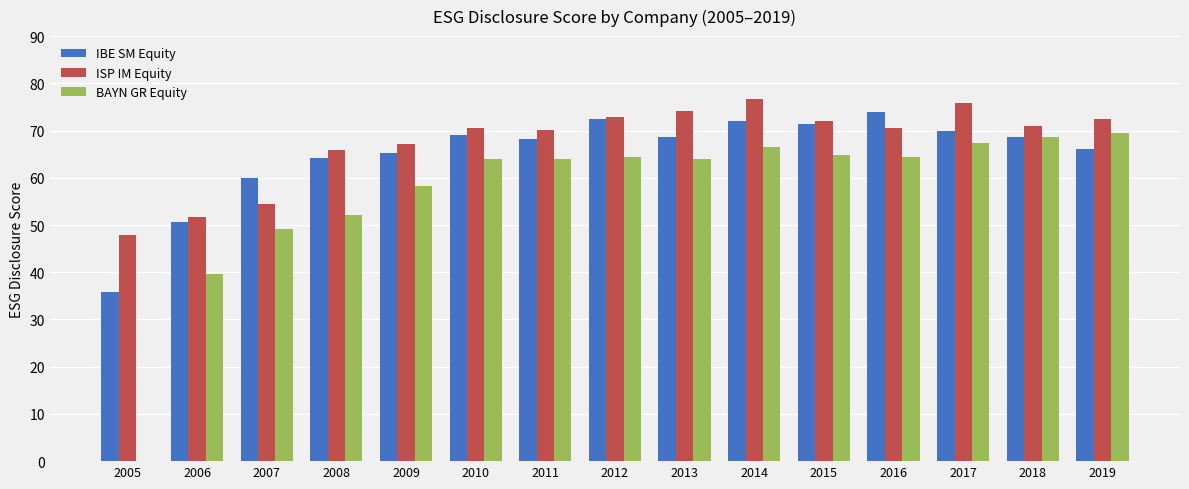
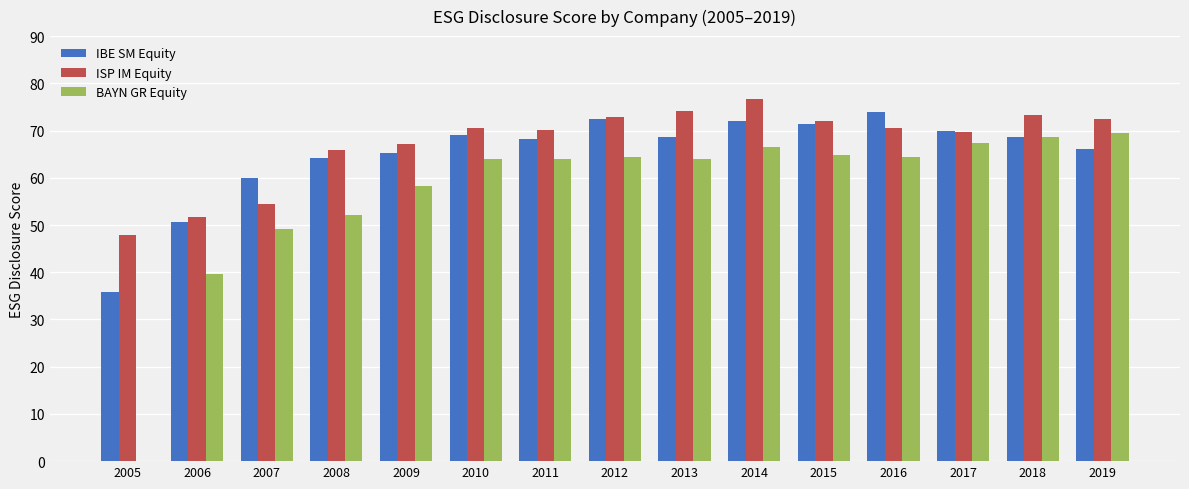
  {
    "IBE SM Equity": {
      "2005": 36,
      "2006": 51,
      "2007": 60,
      "2008": 64,
      "2009": 65,
      "2010": 69,
      "2011": 68,
      "2012": 72,
      "2013": 69,
      "2014": 72,
      "2015": 71,
      "2016": 74,
      "2017": 70,
      "2018": 69,
      "2019": 66
    },
    "ISP IM Equity": {
      "2005": 48,
      "2006": 52,
      "2007": 54,
      "2008": 66,
      "2009": 67,
      "2010": 71,
      "2011": 70,
      "2012": 73,
      "2013": 74,
      "2014": 77,
      "2015": 72,
      "2016": 71,
-     "2017": 76,
-     "2018": 71,
+     "2017": 70,
+     "2018": 73,
      "2019": 73
    },
    "BAYN GR Equity": {
      "2005": 0,
      "2006": 40,
      "2007": 49,
      "2008": 52,
      "2009": 58,
      "2010": 64,
      "2011": 64,
      "2012": 64,
      "2013": 64,
      "2014": 67,
      "2015": 65,
      "2016": 64,
      "2017": 67,
      "2018": 69,
      "2019": 69
    }
  }
